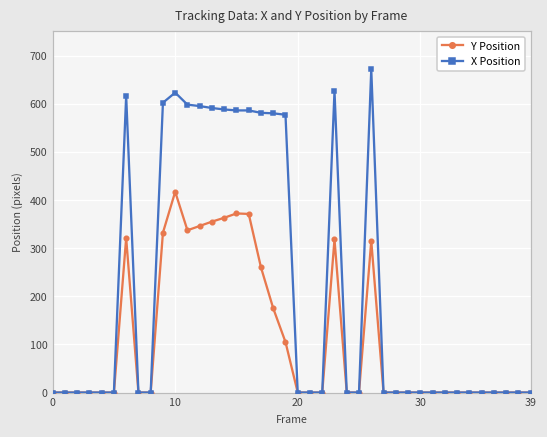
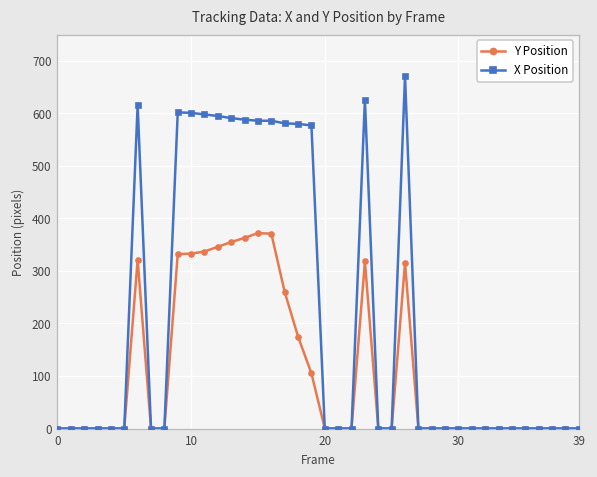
  {
    "Y Position": {
-     "10": 420
+     "10": 330
    },
    "X Position": {
-     "10": 620
+     "10": 600
    }
  }
